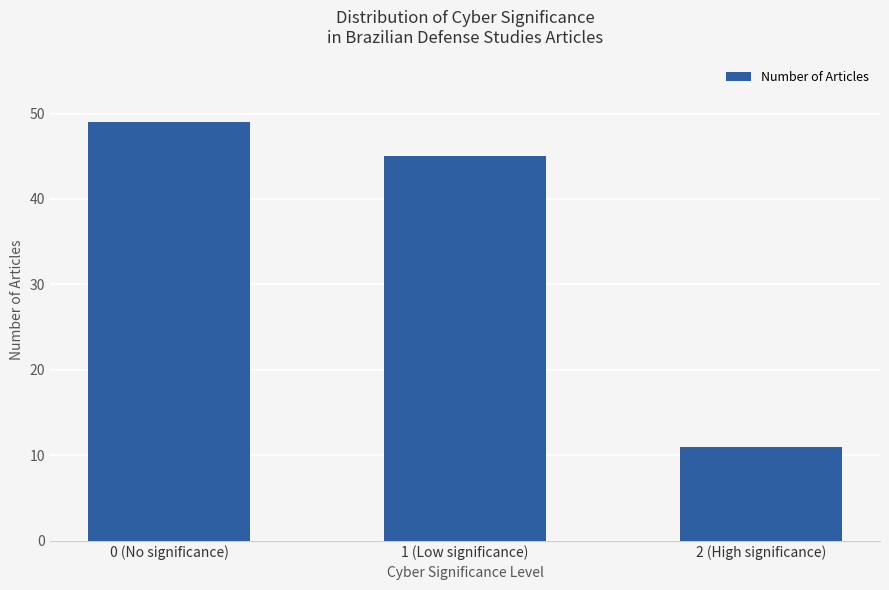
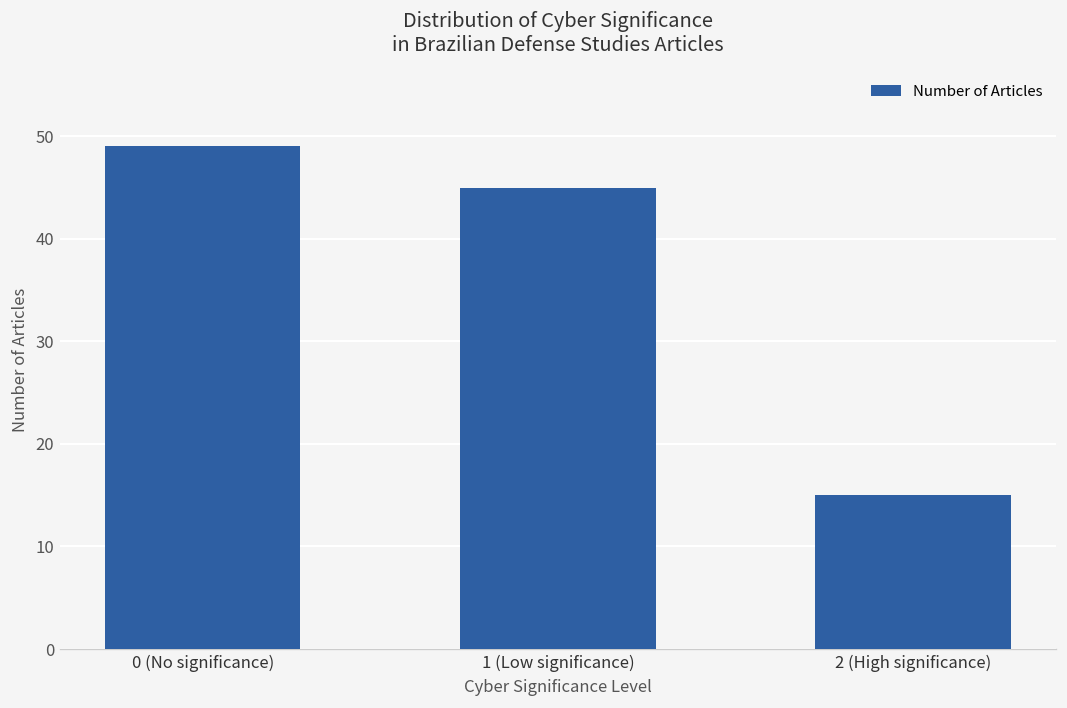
  {
    "0 (No significance)": 49,
    "1 (Low significance)": 45,
-   "2 (High significance)": 11
+   "2 (High significance)": 15
  }
